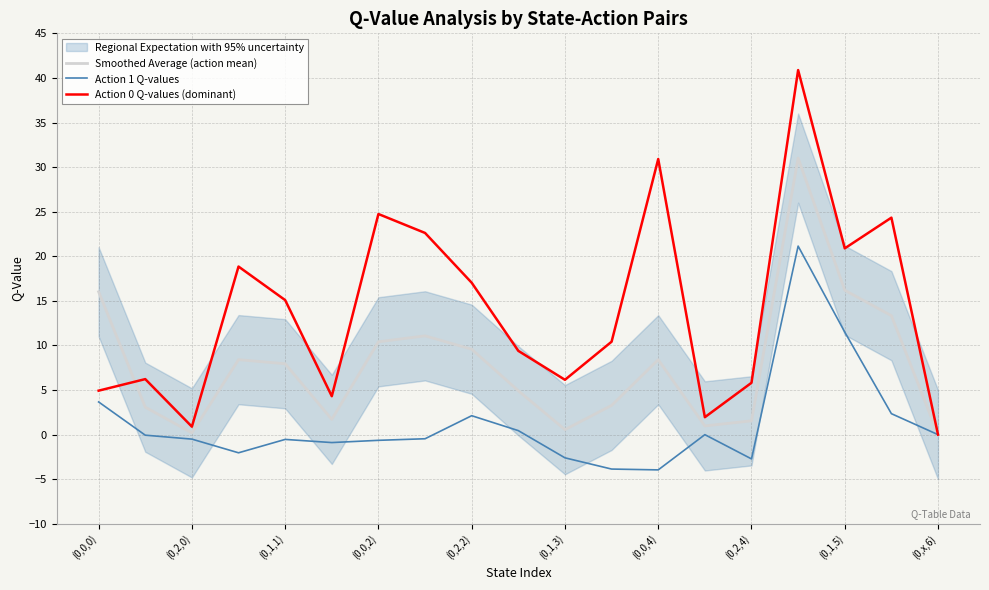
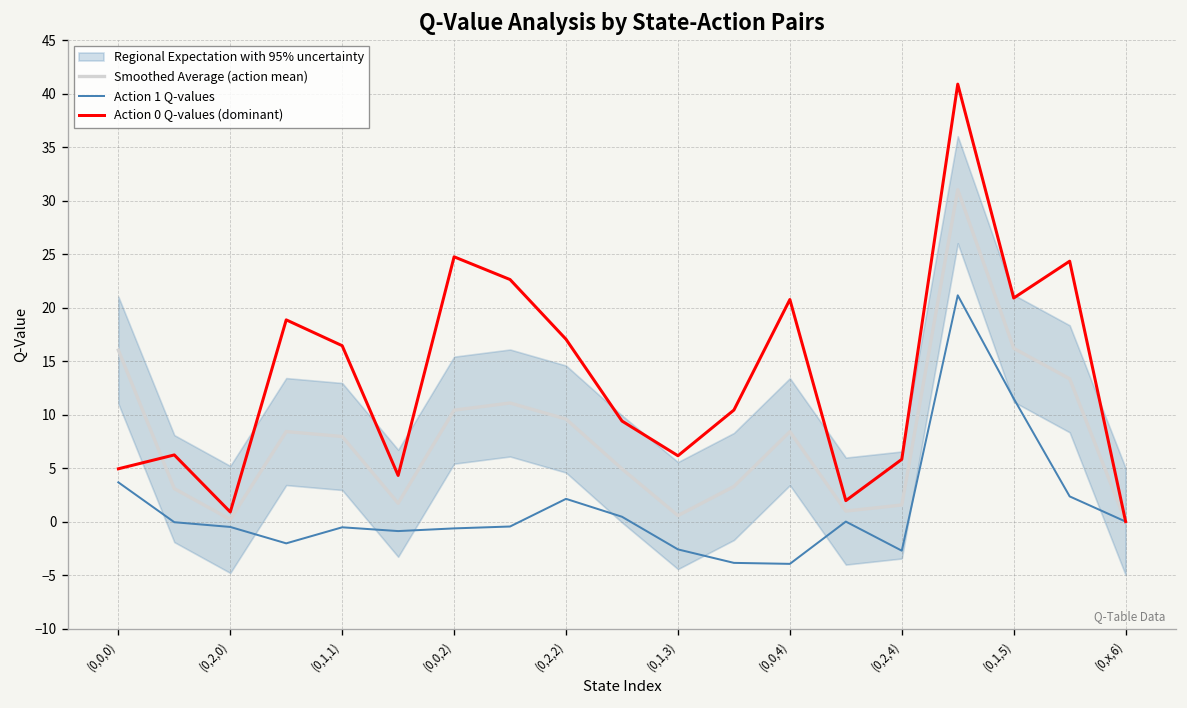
  {
    "Action 0 Q-values (dominant)": {
      "(0,0,0)": 5,
      "(0,2,0)": 1,
-     "(0,1,1)": 15,
+     "(0,1,1)": 16,
      "(0,0,2)": 25,
      "(0,2,2)": 17,
      "(0,1,3)": 6,
-     "(0,0,4)": 31,
+     "(0,0,4)": 21,
      "(0,2,4)": 6,
      "(0,1,5)": 21
    }
  }
